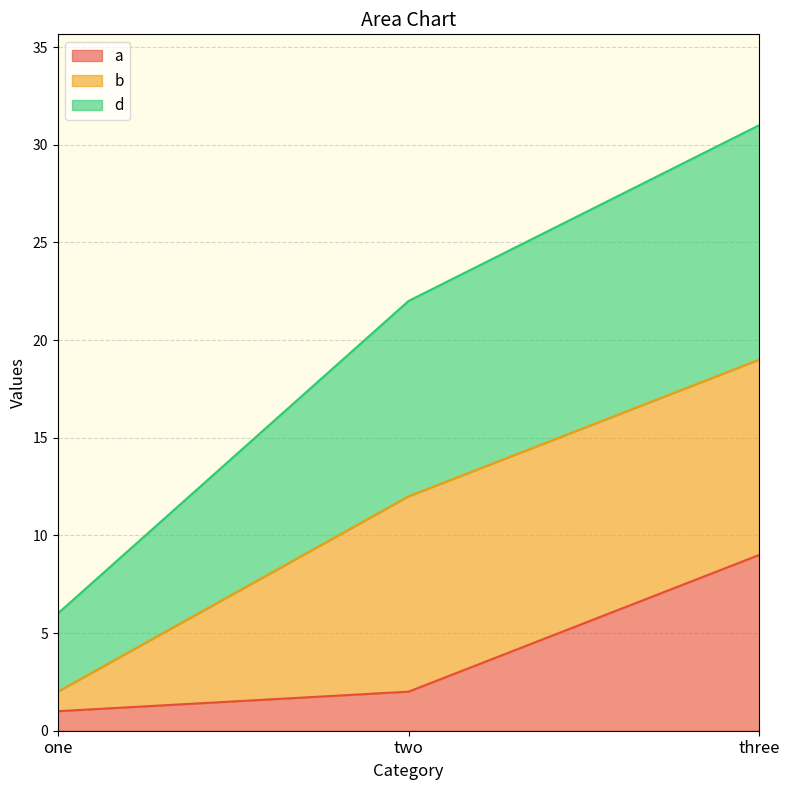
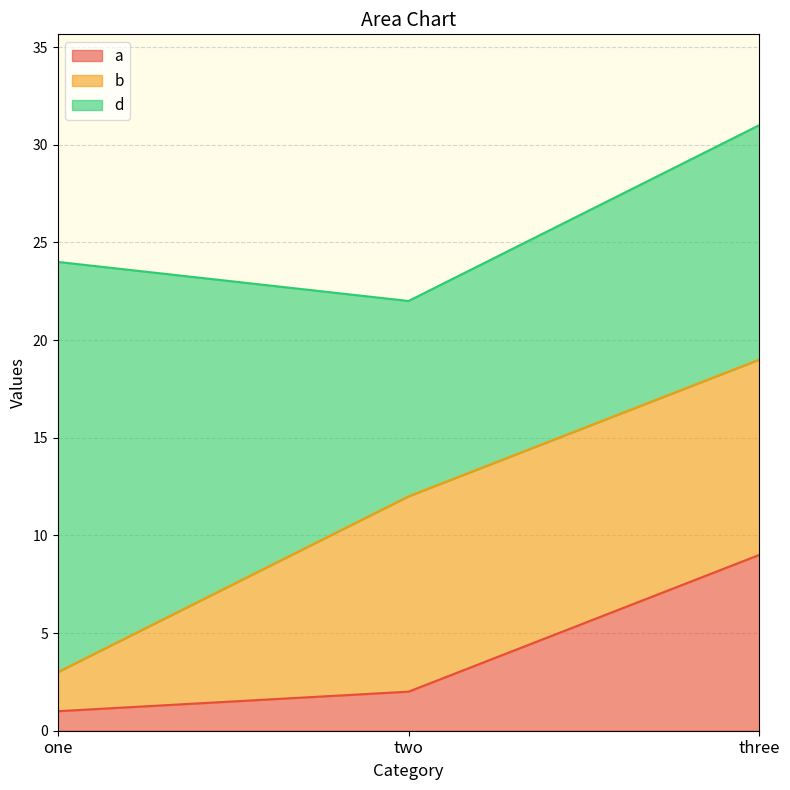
  {
    "a": {
      "one": 1,
      "two": 2,
      "three": 9
    },
    "b": {
-     "one": 1,
+     "one": 2,
      "two": 10,
      "three": 10
    },
    "d": {
-     "one": 4,
+     "one": 21,
      "two": 10,
      "three": 12
    }
  }
